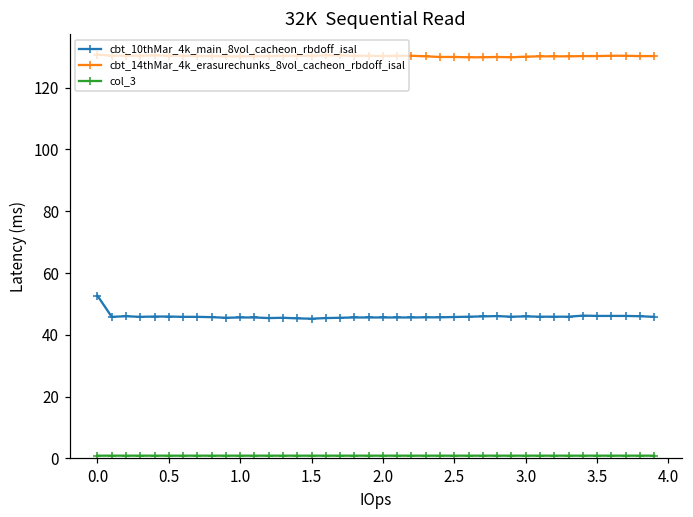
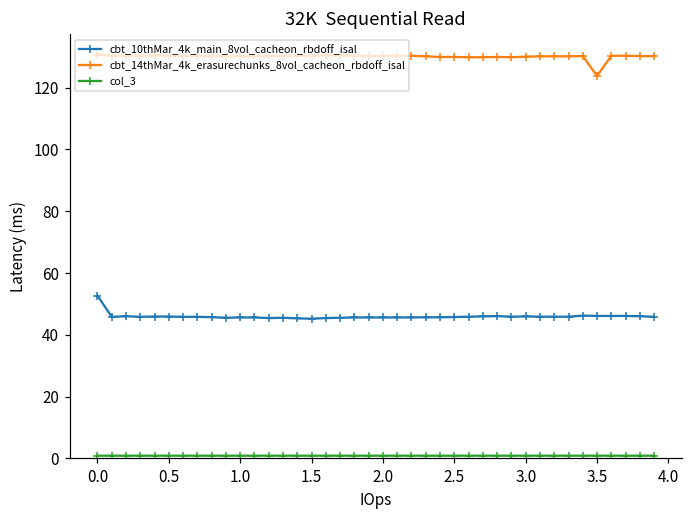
  {
    "cbt_10thMar_4k_main_8vol_cacheon_rbdoff_isal": {
      "0.0": 53,
      "0.5": 46,
      "1.0": 46,
      "1.5": 45,
      "2.0": 46,
      "2.5": 46,
      "3.0": 46,
      "3.5": 46
    },
    "cbt_14thMar_4k_erasurechunks_8vol_cacheon_rbdoff_isal": {
      "2.5": 130,
      "3.0": 130,
-     "3.5": 130
+     "3.5": 124
    },
    "col_3": {
      "0.0": 1,
      "0.5": 1,
      "1.0": 1,
      "1.5": 1,
      "2.0": 1,
      "2.5": 1,
      "3.0": 1,
      "3.5": 1
    }
  }
